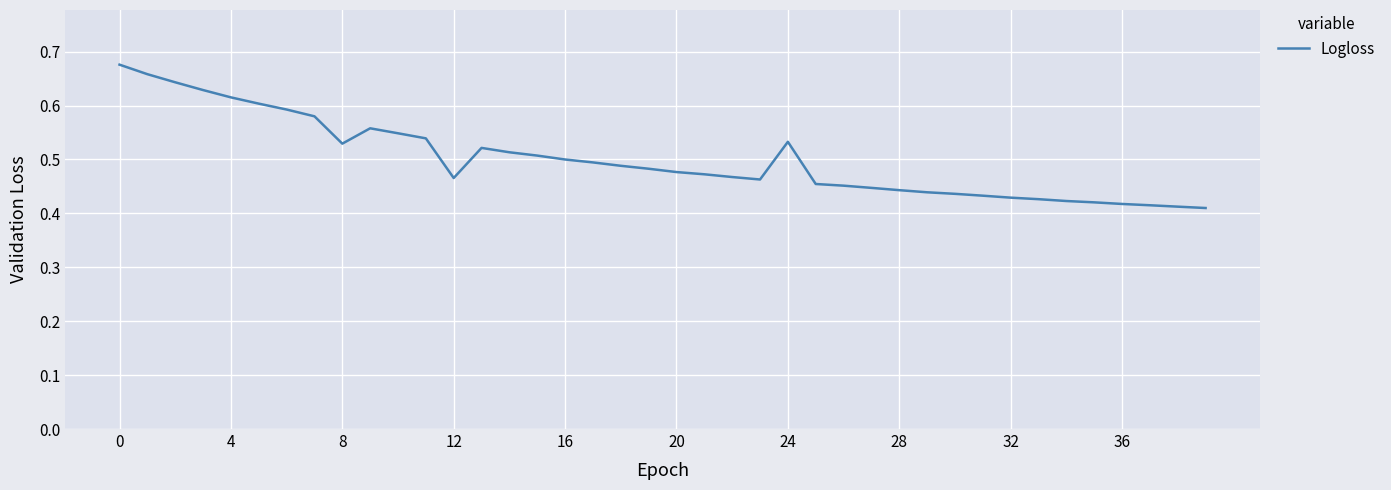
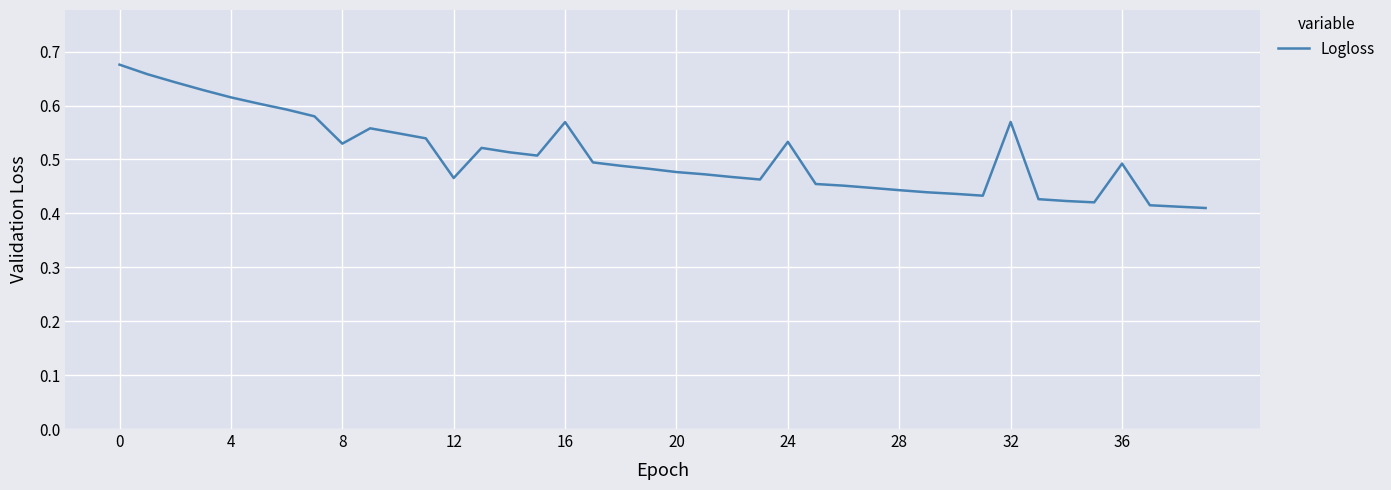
  {
    "0": 0.68,
    "4": 0.62,
    "8": 0.53,
    "12": 0.47,
-   "16": 0.50,
+   "16": 0.57,
    "20": 0.48,
    "24": 0.53,
    "28": 0.44,
-   "32": 0.43,
-   "36": 0.42
+   "32": 0.57,
+   "36": 0.49
  }
